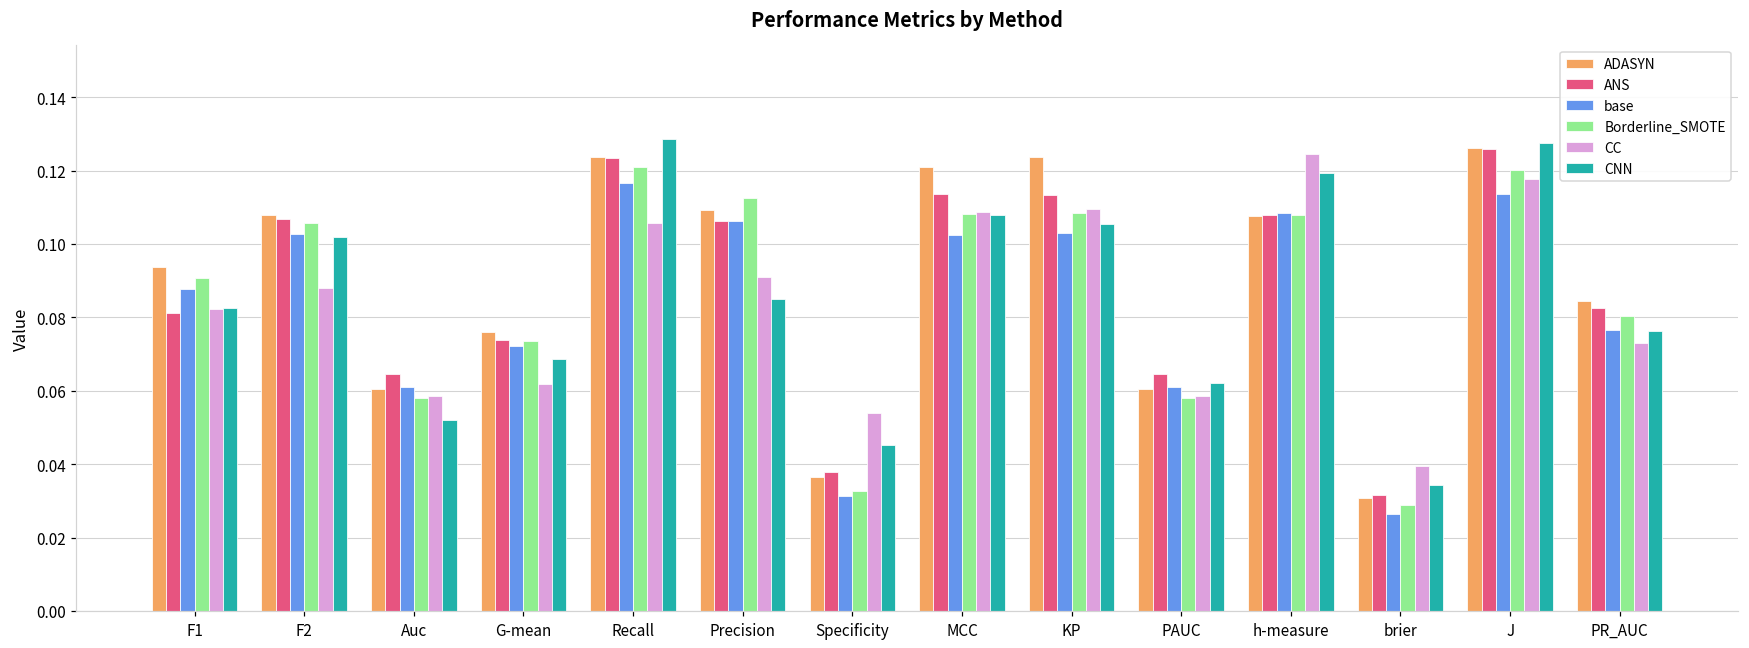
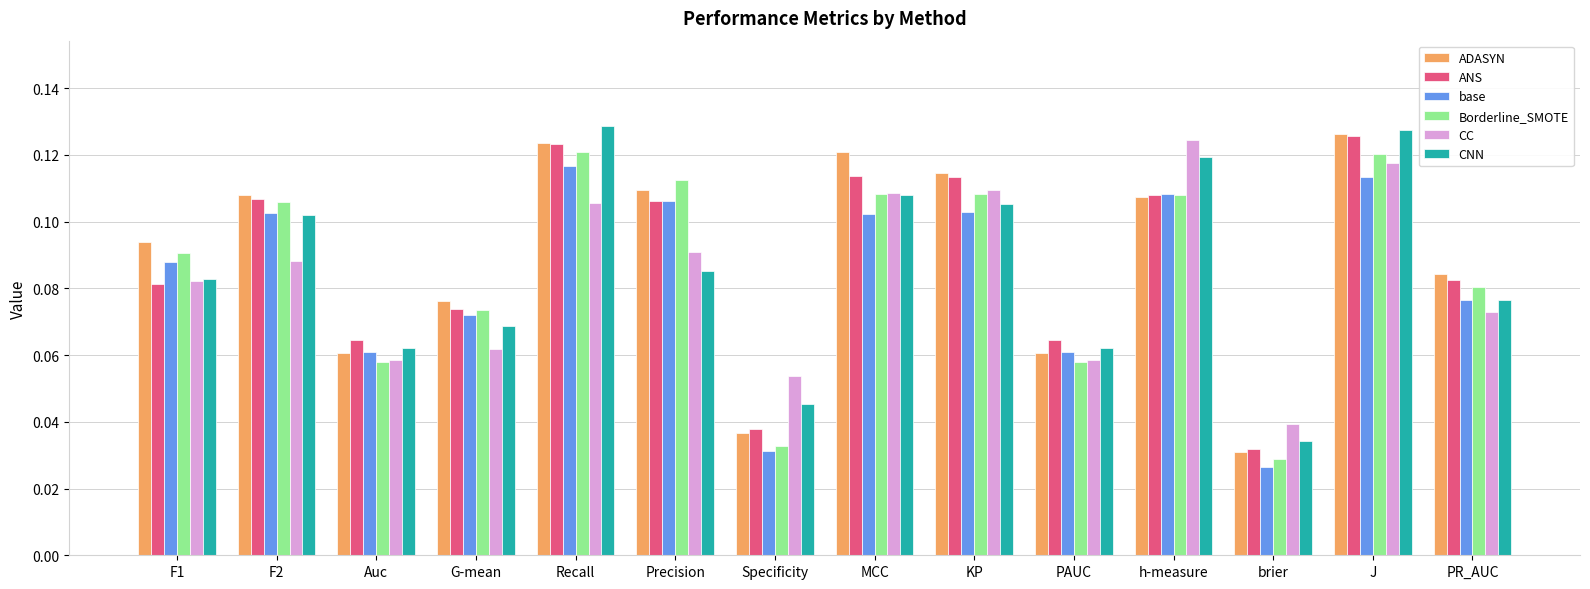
  {
    "ADASYN": {
      "F1": 0.094,
      "F2": 0.108,
      "Auc": 0.060,
      "G-mean": 0.076,
      "Recall": 0.124,
      "Precision": 0.109,
      "Specificity": 0.037,
      "MCC": 0.121,
-     "KP": 0.124,
+     "KP": 0.115,
      "PAUC": 0.061,
      "h-measure": 0.107,
      "brier": 0.031,
      "J": 0.126,
      "PR_AUC": 0.084
    },
    "ANS": {
      "F1": 0.081,
      "F2": 0.107,
      "Auc": 0.064,
      "G-mean": 0.074,
      "Recall": 0.123,
      "Precision": 0.106,
      "Specificity": 0.038,
      "MCC": 0.114,
      "KP": 0.113,
      "PAUC": 0.065,
      "h-measure": 0.108,
      "brier": 0.032,
      "J": 0.126,
      "PR_AUC": 0.083
    },
    "base": {
      "F1": 0.088,
      "F2": 0.103,
      "Auc": 0.061,
      "G-mean": 0.072,
      "Recall": 0.117,
      "Precision": 0.106,
      "Specificity": 0.031,
      "MCC": 0.102,
      "KP": 0.103,
      "PAUC": 0.061,
      "h-measure": 0.108,
      "brier": 0.026,
      "J": 0.113,
      "PR_AUC": 0.077
    },
    "Borderline_SMOTE": {
      "F1": 0.091,
      "F2": 0.106,
      "Auc": 0.058,
      "G-mean": 0.074,
      "Recall": 0.121,
      "Precision": 0.112,
      "Specificity": 0.033,
      "MCC": 0.108,
      "KP": 0.108,
      "PAUC": 0.058,
      "h-measure": 0.108,
      "brier": 0.029,
      "J": 0.120,
      "PR_AUC": 0.080
    },
    "CC": {
      "F1": 0.082,
      "F2": 0.088,
      "Auc": 0.058,
      "G-mean": 0.062,
      "Recall": 0.106,
      "Precision": 0.091,
      "Specificity": 0.054,
      "MCC": 0.109,
      "KP": 0.110,
      "PAUC": 0.059,
      "h-measure": 0.124,
      "brier": 0.039,
      "J": 0.118,
      "PR_AUC": 0.073
    },
    "CNN": {
      "F1": 0.083,
      "F2": 0.102,
-     "Auc": 0.052,
+     "Auc": 0.062,
      "G-mean": 0.069,
      "Recall": 0.129,
      "Precision": 0.085,
      "Specificity": 0.045,
      "MCC": 0.108,
      "KP": 0.105,
      "PAUC": 0.062,
      "h-measure": 0.119,
      "brier": 0.034,
      "J": 0.127,
      "PR_AUC": 0.076
    }
  }
